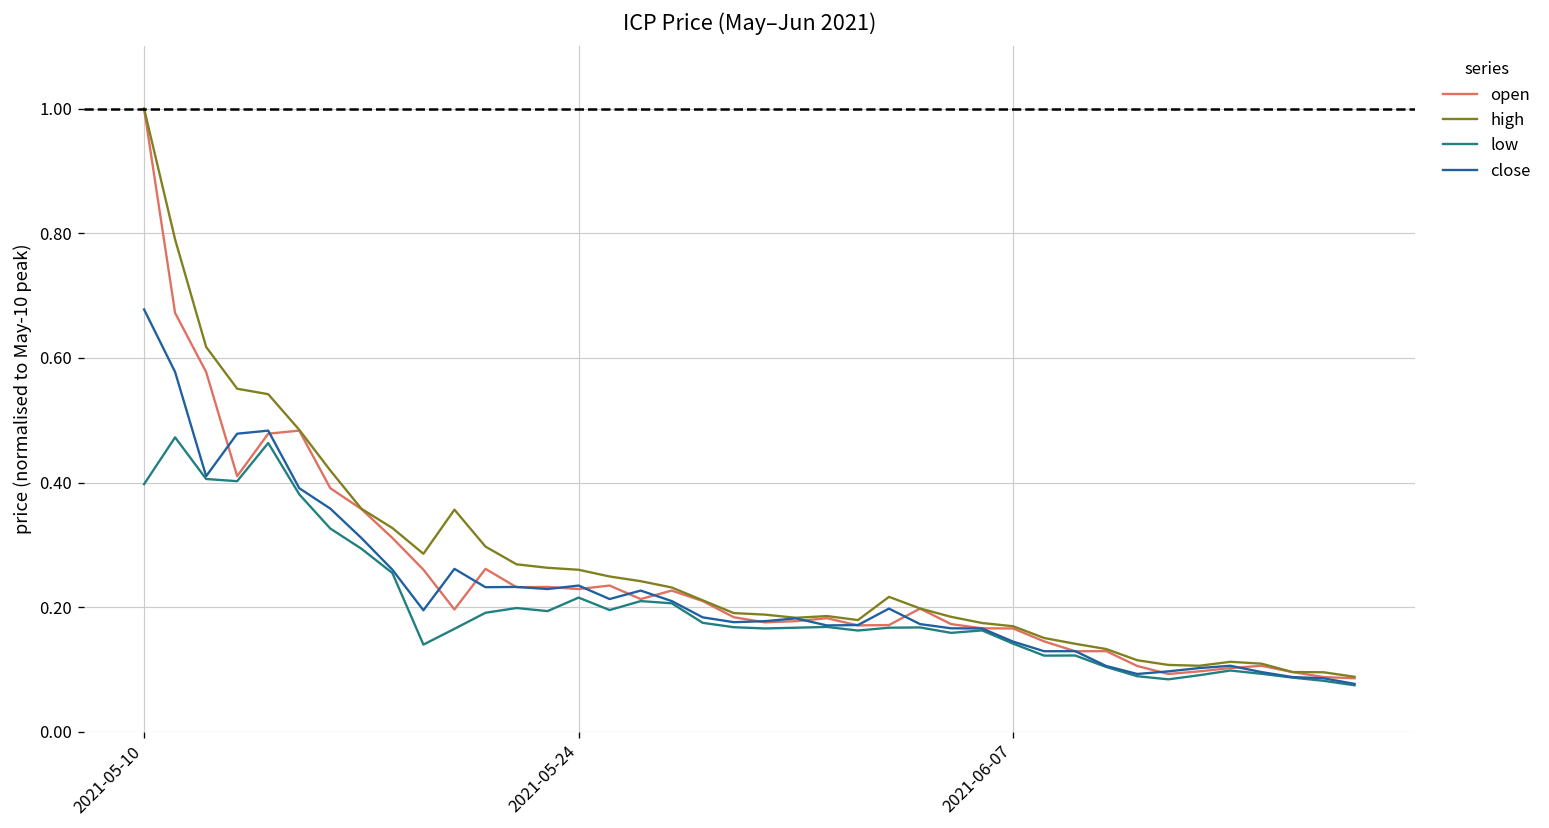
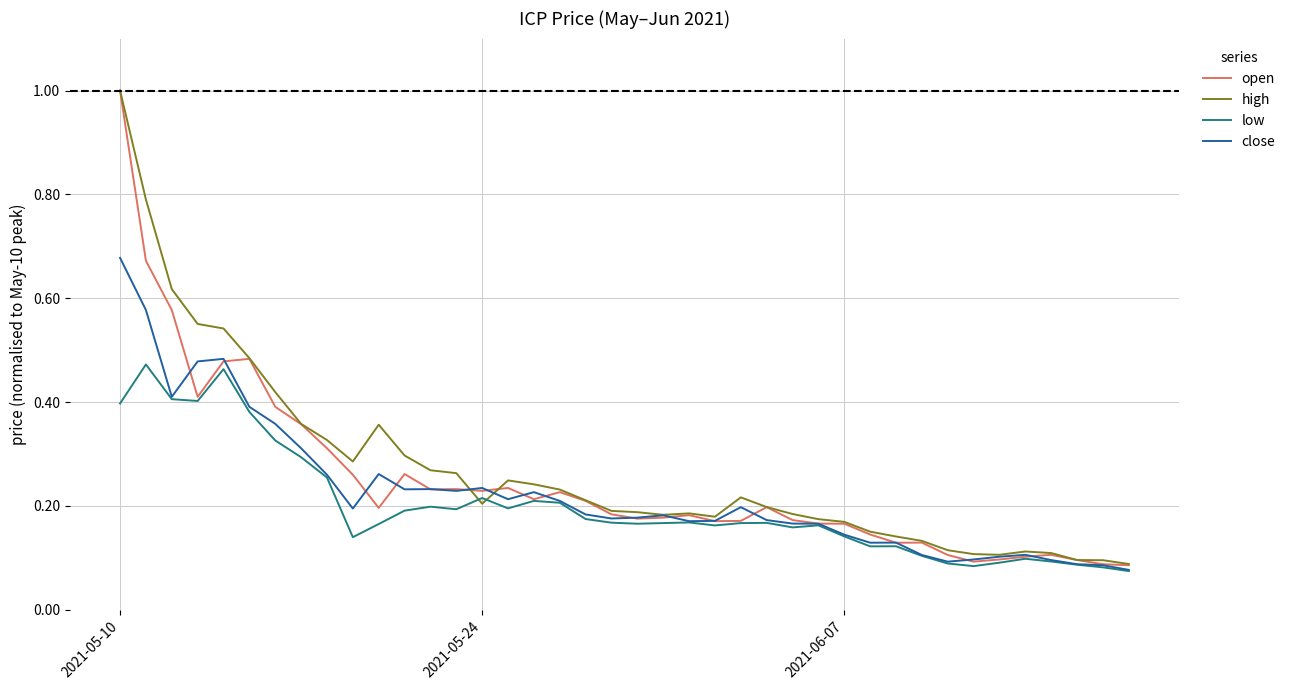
  {
    "open": {
      "2021-05-24": 0.23
    },
    "high": {
-     "2021-05-24": 0.26
+     "2021-05-24": 0.20
    }
  }
